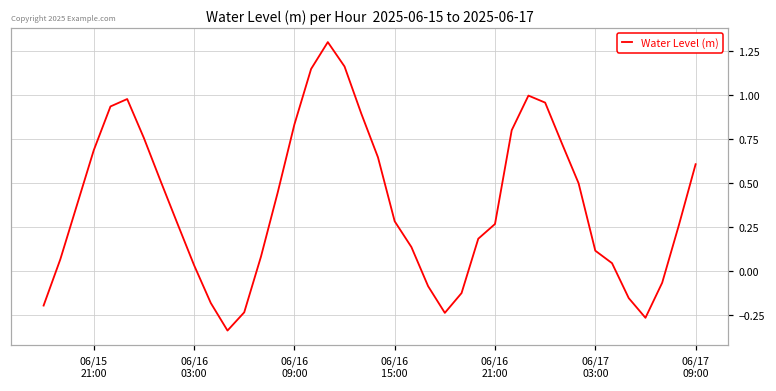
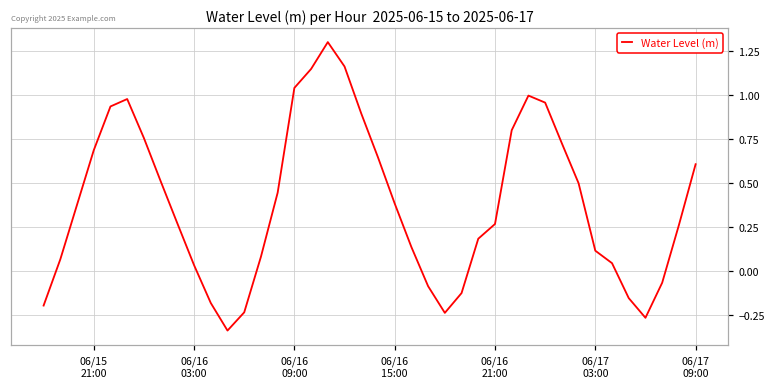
  {
    "06/15 21:00": 0.69,
    "06/16 03:00": 0.03,
-   "06/16 09:00": 0.83,
-   "06/16 15:00": 0.28,
+   "06/16 09:00": 1.04,
+   "06/16 15:00": 0.38,
    "06/16 21:00": 0.27,
    "06/17 03:00": 0.12,
    "06/17 09:00": 0.61
  }
